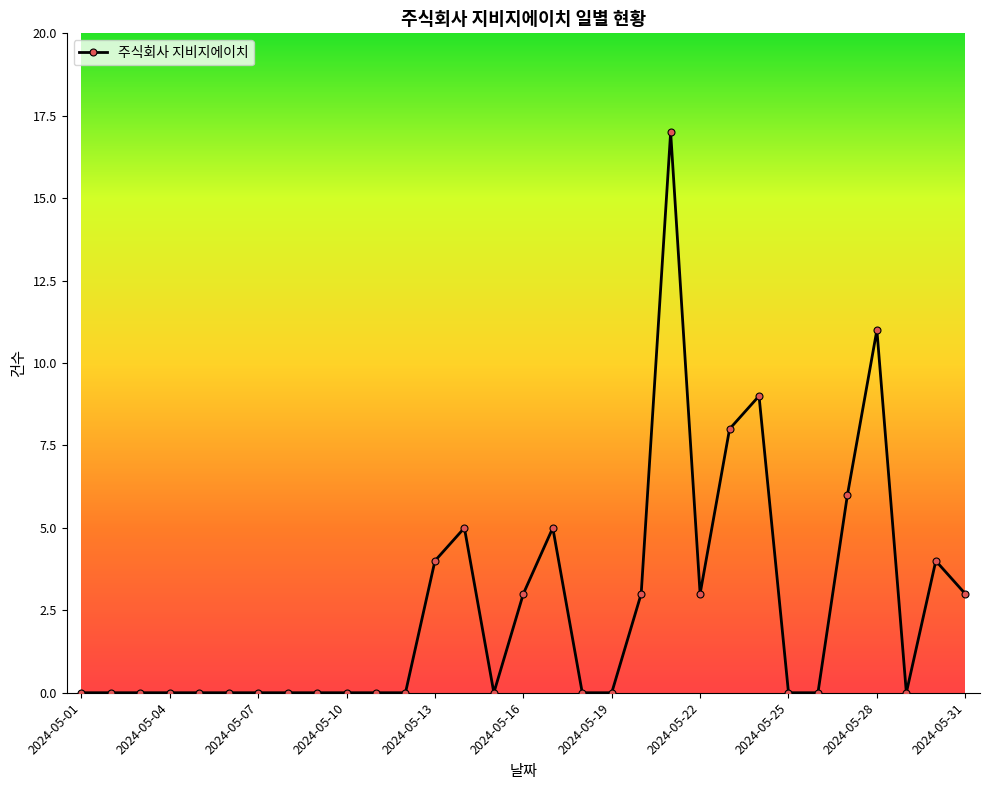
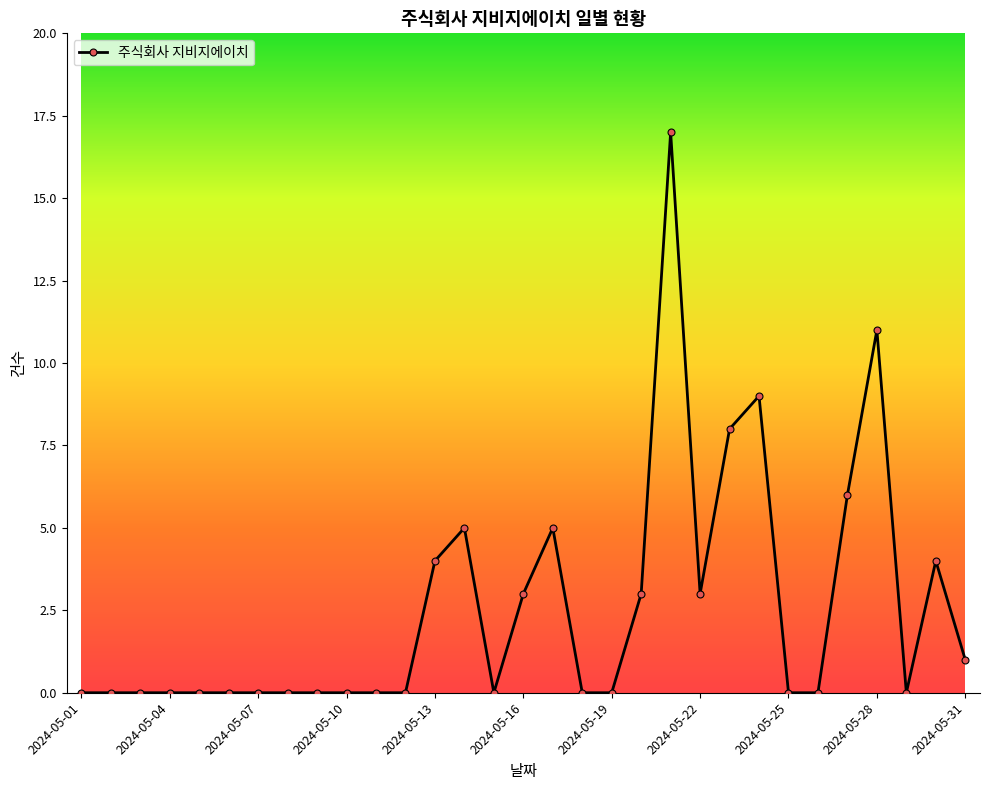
  {
    "2024-05-01": 0,
    "2024-05-04": 0,
    "2024-05-07": 0,
    "2024-05-10": 0,
    "2024-05-13": 4,
    "2024-05-16": 3,
    "2024-05-19": 0,
    "2024-05-22": 3,
    "2024-05-25": 0,
    "2024-05-28": 11,
-   "2024-05-31": 3
+   "2024-05-31": 1
  }
